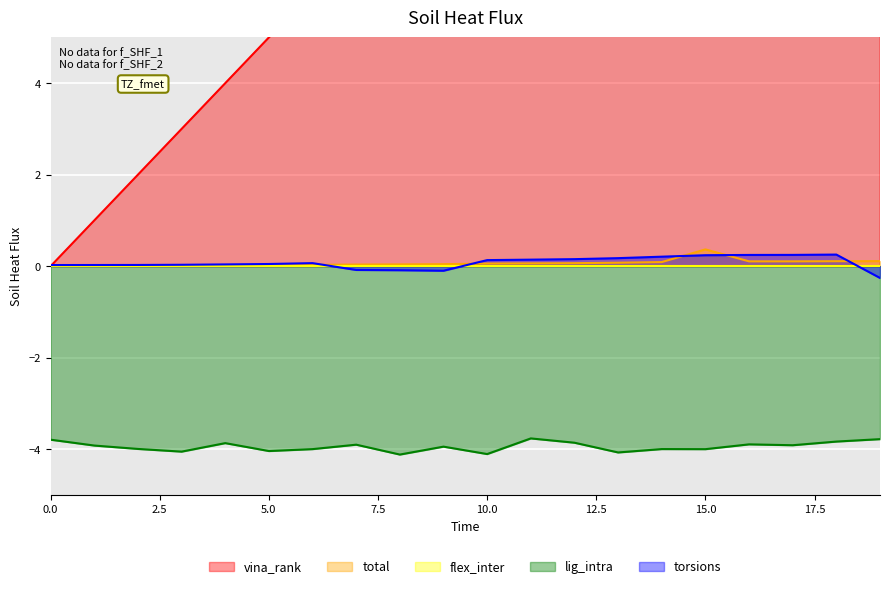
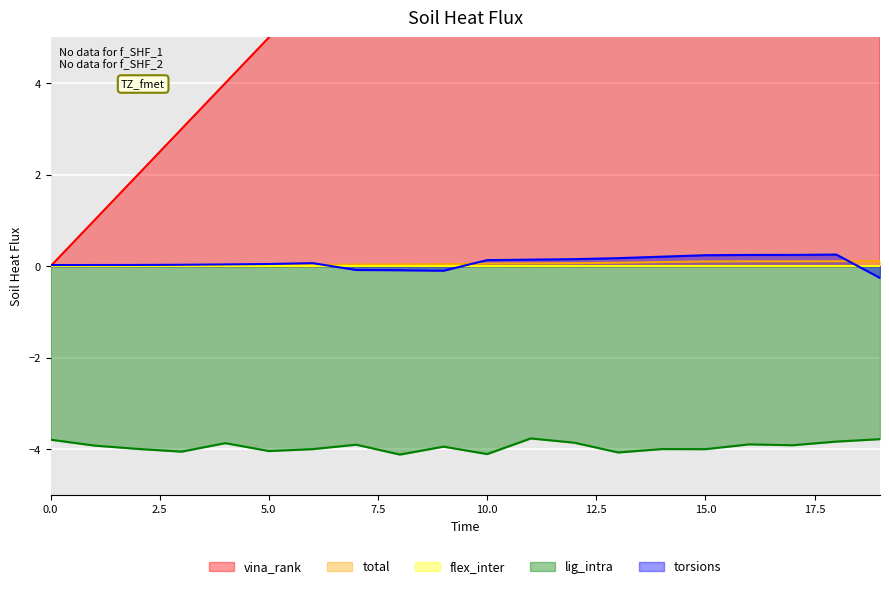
  {
    "vina_rank": {
      "5.0": 5.0
    },
    "total": {
      "10.0": 0.1,
-     "15.0": 0.4
+     "15.0": 0.1
    }
  }
